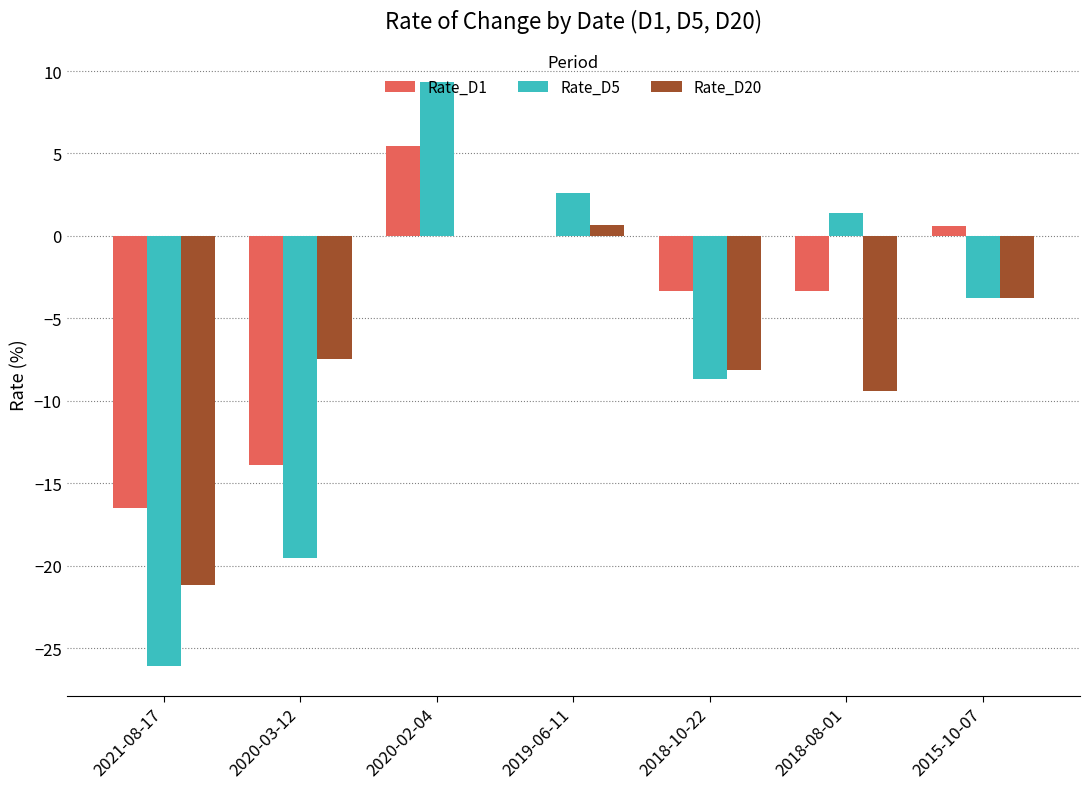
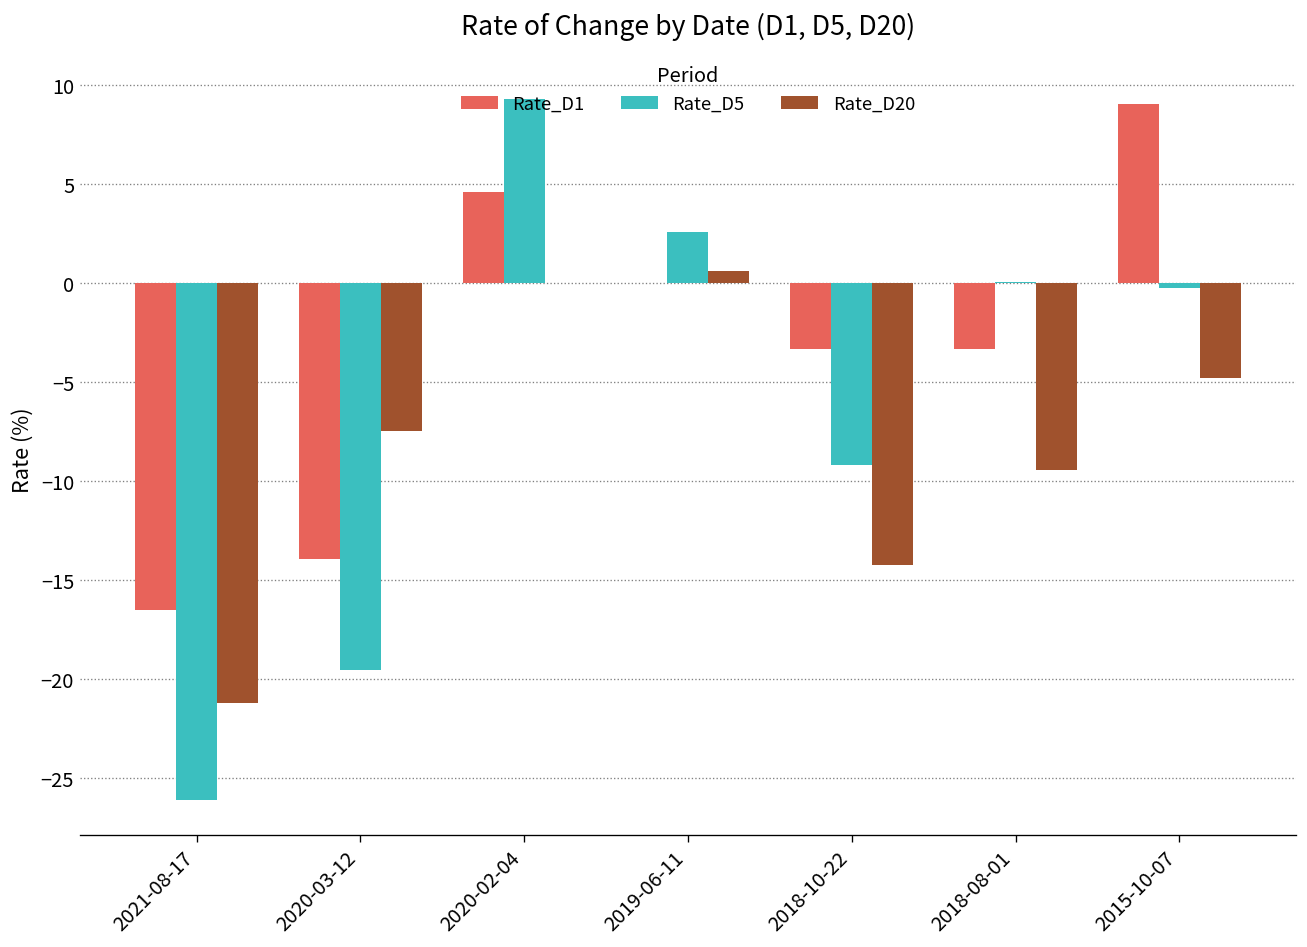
  {
    "Rate_D1": {
      "2021-08-17": -16.5,
      "2020-03-12": -13.9,
-     "2020-02-04": 5.4,
+     "2020-02-04": 4.6,
      "2019-06-11": 0.0,
      "2018-10-22": -3.3,
      "2018-08-01": -3.3,
-     "2015-10-07": 0.6
+     "2015-10-07": 9.0
    },
    "Rate_D5": {
      "2021-08-17": -26.1,
      "2020-03-12": -19.5,
      "2020-02-04": 9.3,
      "2019-06-11": 2.6,
-     "2018-10-22": -8.7,
-     "2018-08-01": 1.4,
-     "2015-10-07": -3.8
+     "2018-10-22": -9.2,
+     "2018-08-01": 0.1,
+     "2015-10-07": -0.2
    },
    "Rate_D20": {
      "2021-08-17": -21.2,
      "2020-03-12": -7.4,
      "2020-02-04": 0.0,
      "2019-06-11": 0.6,
-     "2018-10-22": -8.1,
+     "2018-10-22": -14.3,
      "2018-08-01": -9.4,
-     "2015-10-07": -3.7
+     "2015-10-07": -4.8
    }
  }
